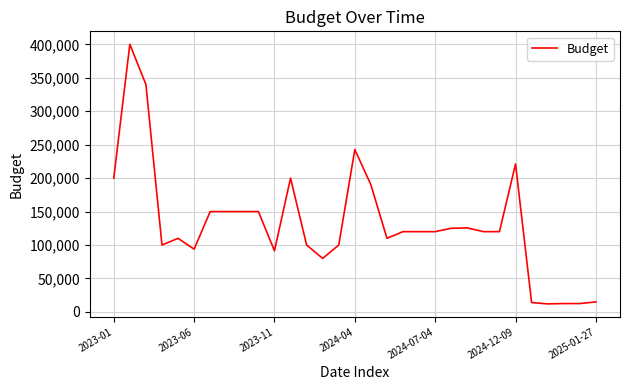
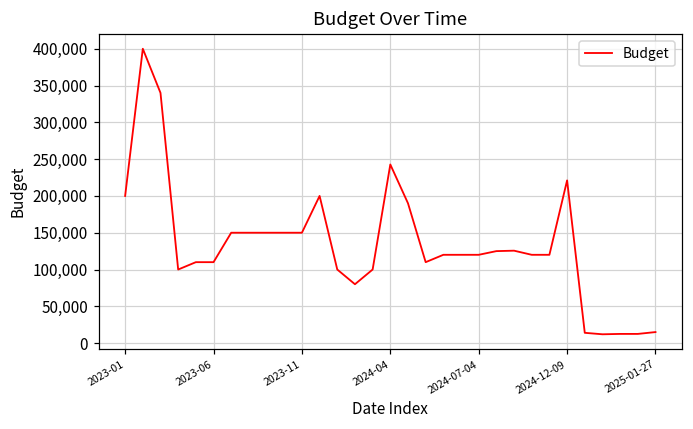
  {
    "2023-01": "200,000",
-   "2023-06": "90,000",
-   "2023-11": "90,000",
+   "2023-06": "110,000",
+   "2023-11": "150,000",
    "2024-04": "240,000",
    "2024-07-04": "120,000",
    "2024-12-09": "220,000",
    "2025-01-27": "20,000"
  }
